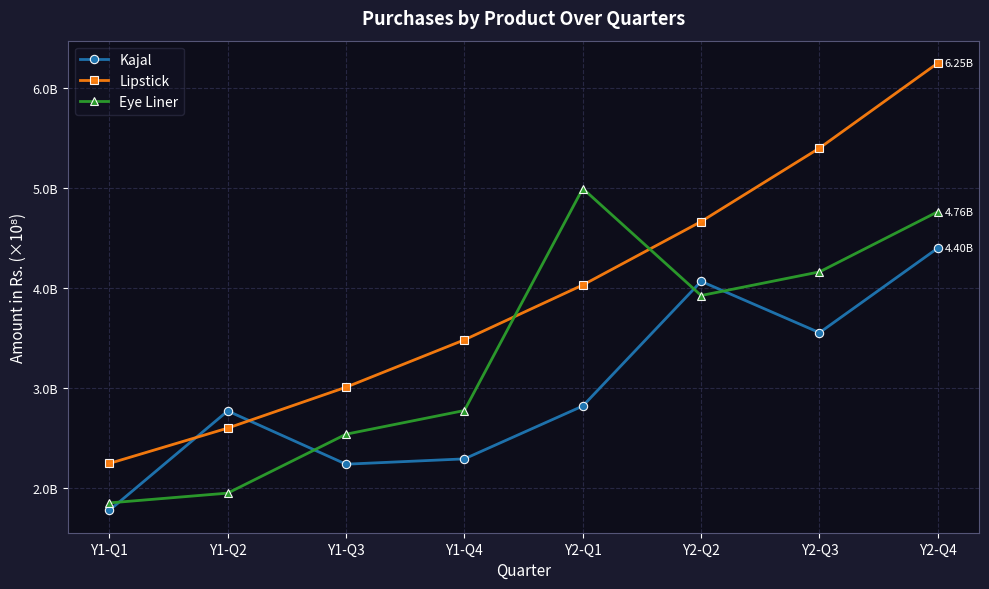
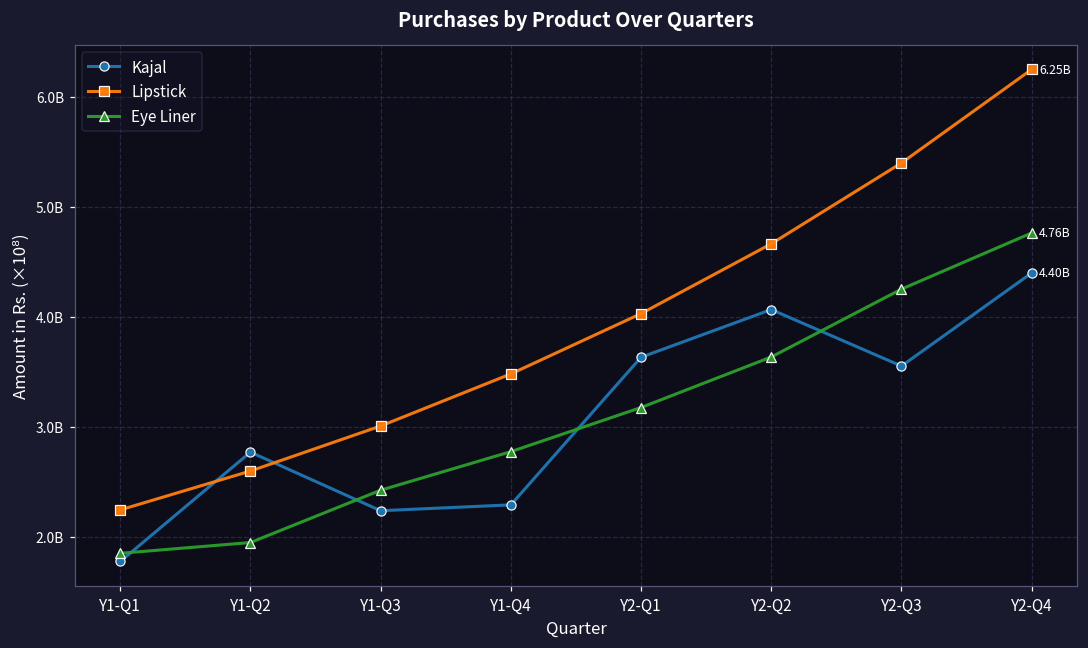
  {
    "Kajal": {
      "Y1-Q1": 1800000000,
      "Y1-Q2": 2800000000,
      "Y1-Q3": 2200000000,
      "Y1-Q4": 2300000000,
-     "Y2-Q1": 2800000000,
+     "Y2-Q1": 3600000000,
      "Y2-Q2": 4100000000,
      "Y2-Q3": 3600000000
    },
    "Lipstick": {
      "Y1-Q1": 2200000000,
      "Y1-Q2": 2600000000,
      "Y1-Q3": 3000000000,
      "Y1-Q4": 3500000000,
      "Y2-Q1": 4000000000,
      "Y2-Q2": 4700000000,
      "Y2-Q3": 5400000000
    },
    "Eye Liner": {
      "Y1-Q1": 1800000000,
      "Y1-Q2": 1900000000,
-     "Y1-Q3": 2500000000,
+     "Y1-Q3": 2400000000,
      "Y1-Q4": 2800000000,
-     "Y2-Q1": 5000000000,
-     "Y2-Q2": 3900000000,
-     "Y2-Q3": 4200000000
+     "Y2-Q1": 3200000000,
+     "Y2-Q2": 3600000000,
+     "Y2-Q3": 4300000000
    }
  }
